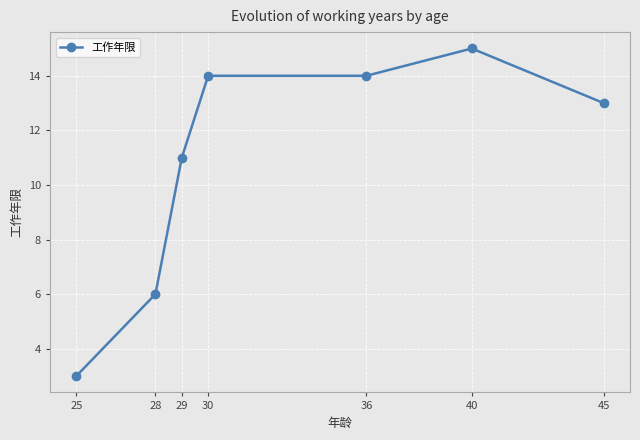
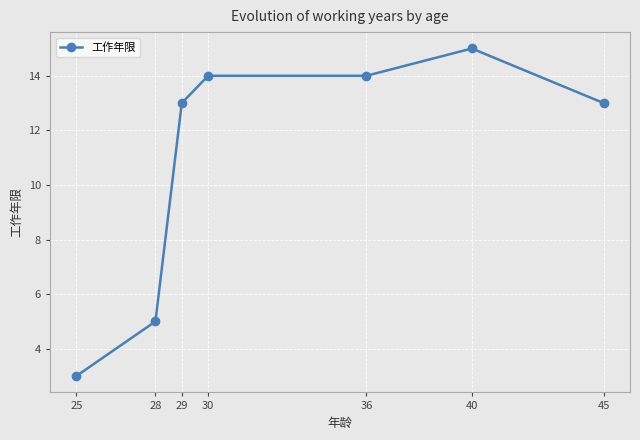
  {
    "25": 3,
-   "28": 6,
-   "29": 11,
+   "28": 5,
+   "29": 13,
    "30": 14,
    "36": 14,
    "40": 15,
    "45": 13
  }
